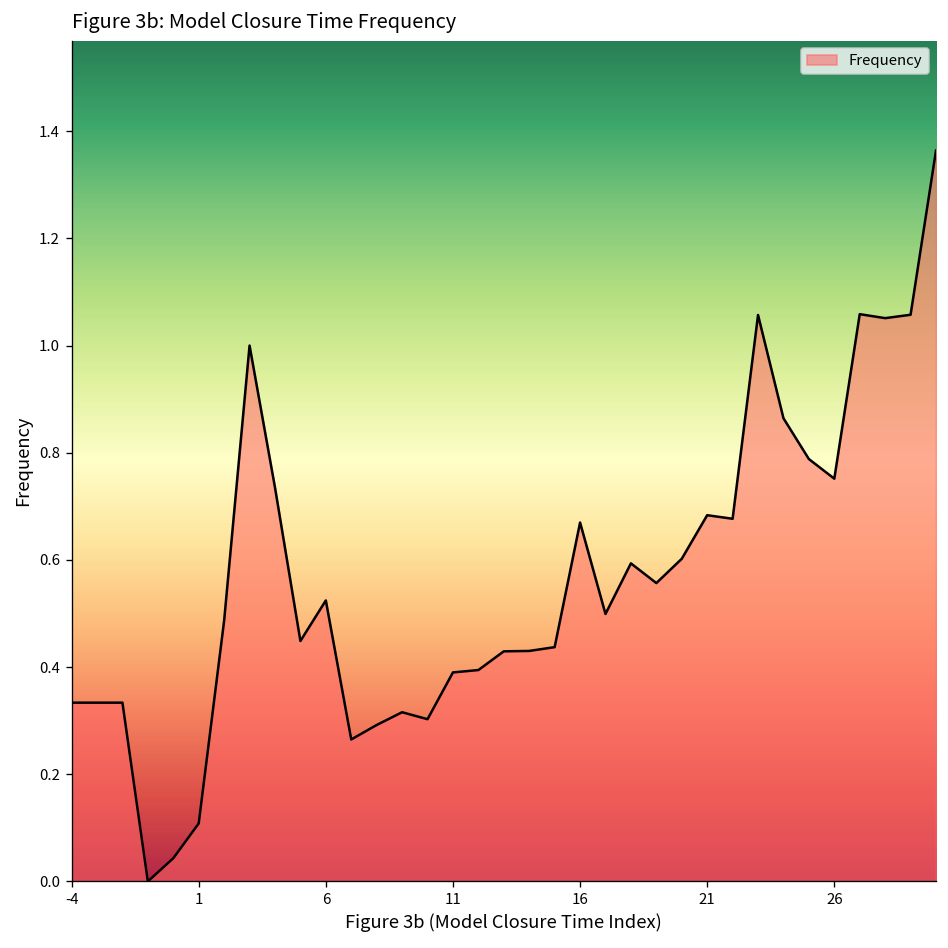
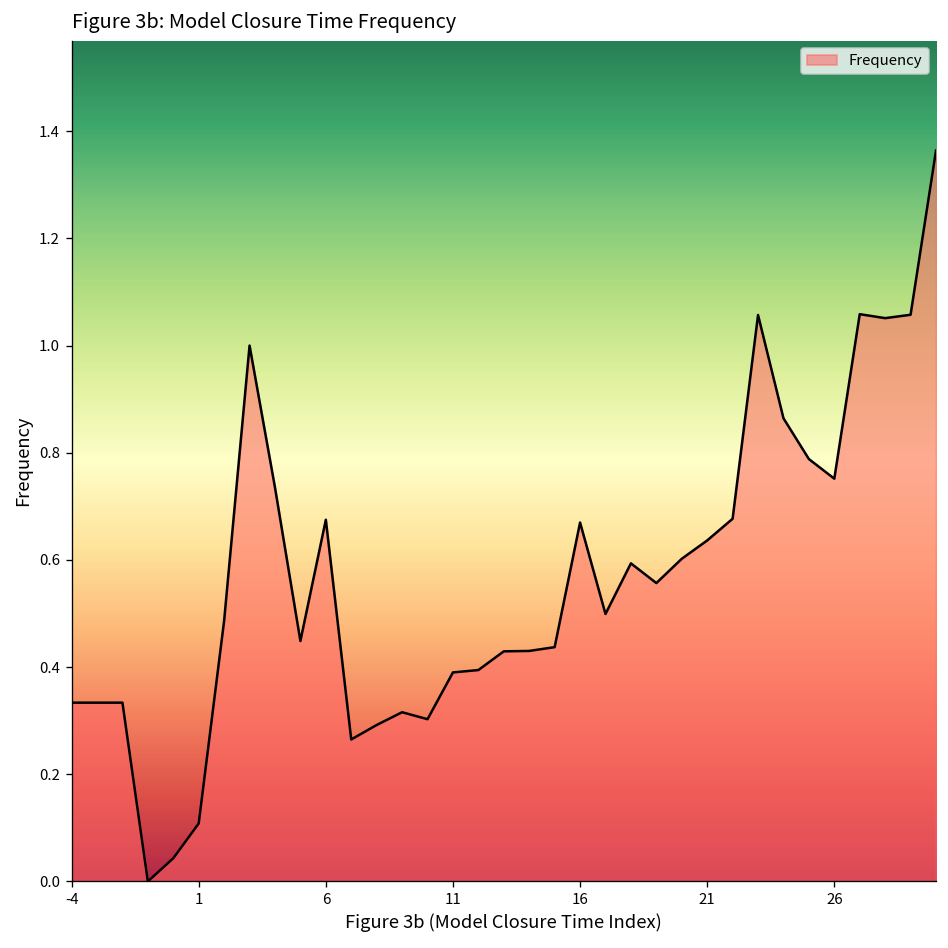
  {
    "-4": 0.33,
    "1": 0.11,
-   "6": 0.52,
+   "6": 0.67,
    "11": 0.39,
    "16": 0.67,
-   "21": 0.68,
+   "21": 0.64,
    "26": 0.75
  }
